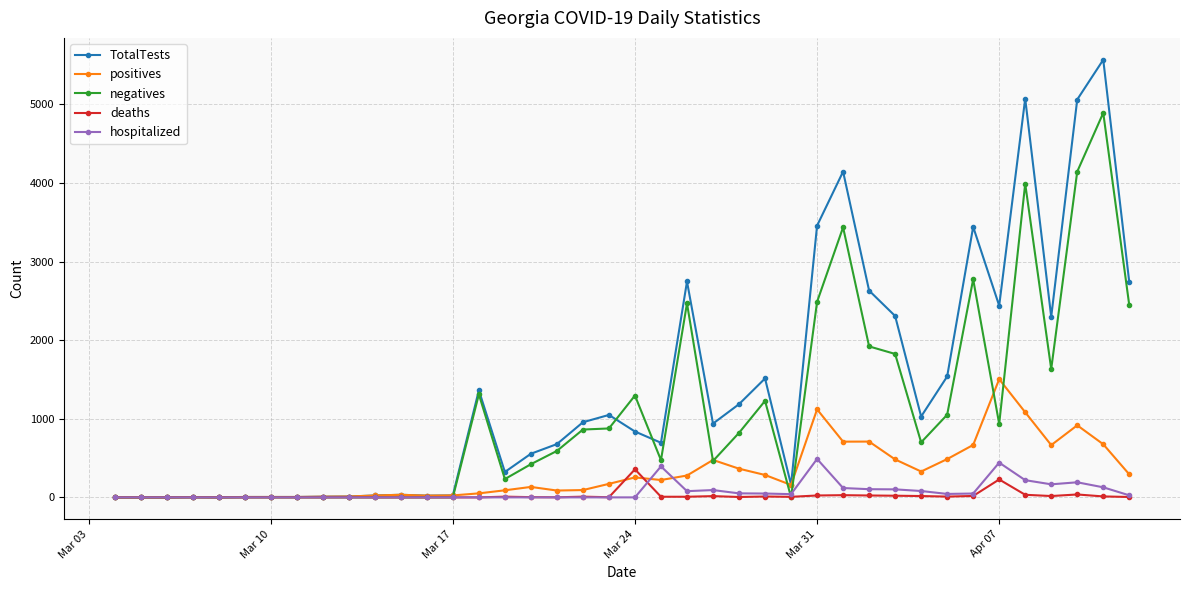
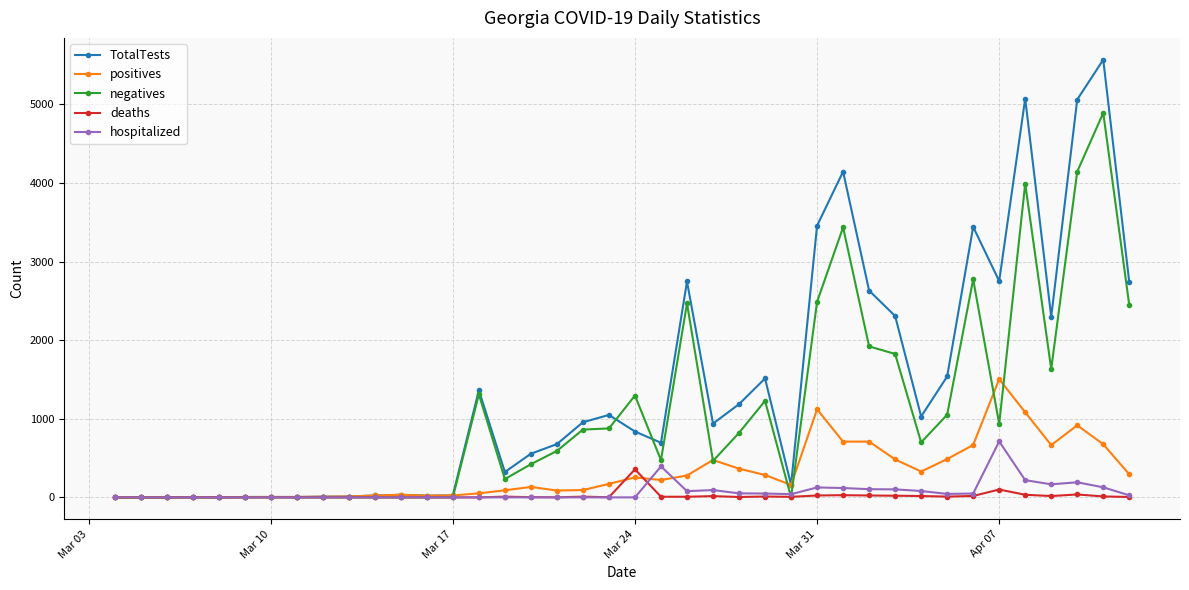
  {
    "TotalTests": {
      "Mar 24": 800,
      "Mar 31": 3500,
-     "Apr 07": 2400
+     "Apr 07": 2800
    },
    "positives": {
      "Mar 24": 300,
      "Mar 31": 1100,
      "Apr 07": 1500
    },
    "negatives": {
      "Mar 24": 1300,
      "Mar 31": 2500,
      "Apr 07": 900
    },
    "deaths": {
      "Mar 24": 400,
      "Mar 31": 0,
-     "Apr 07": 200
+     "Apr 07": 100
    },
    "hospitalized": {
      "Mar 24": 0,
-     "Mar 31": 500,
-     "Apr 07": 400
+     "Mar 31": 100,
+     "Apr 07": 700
    }
  }
